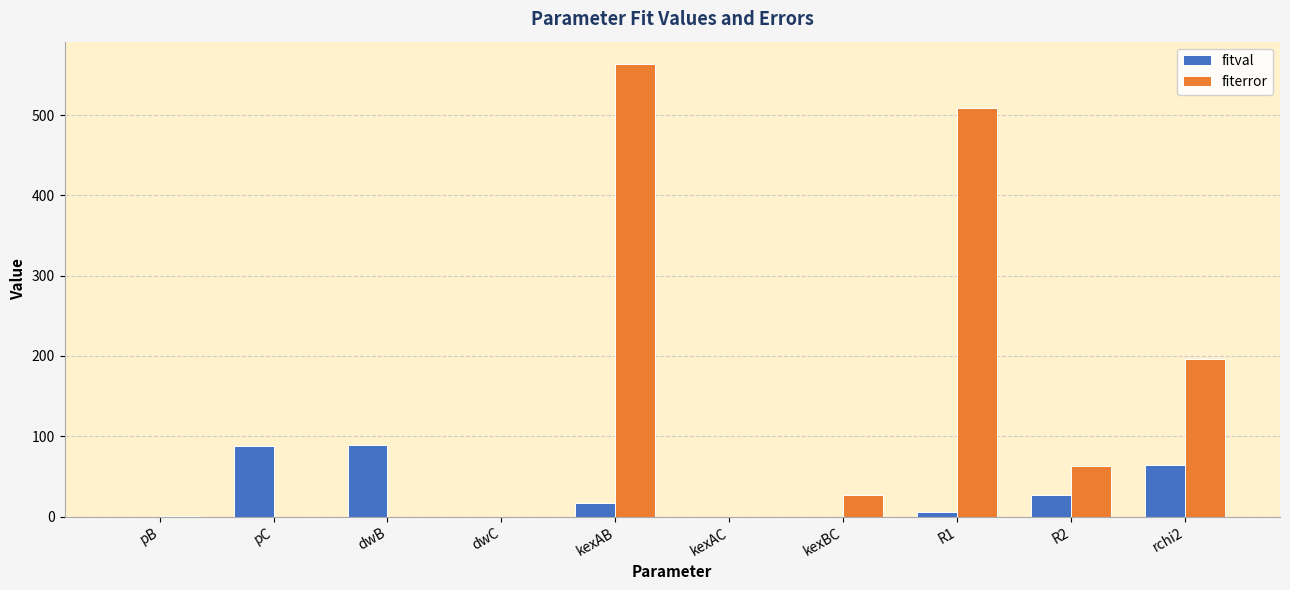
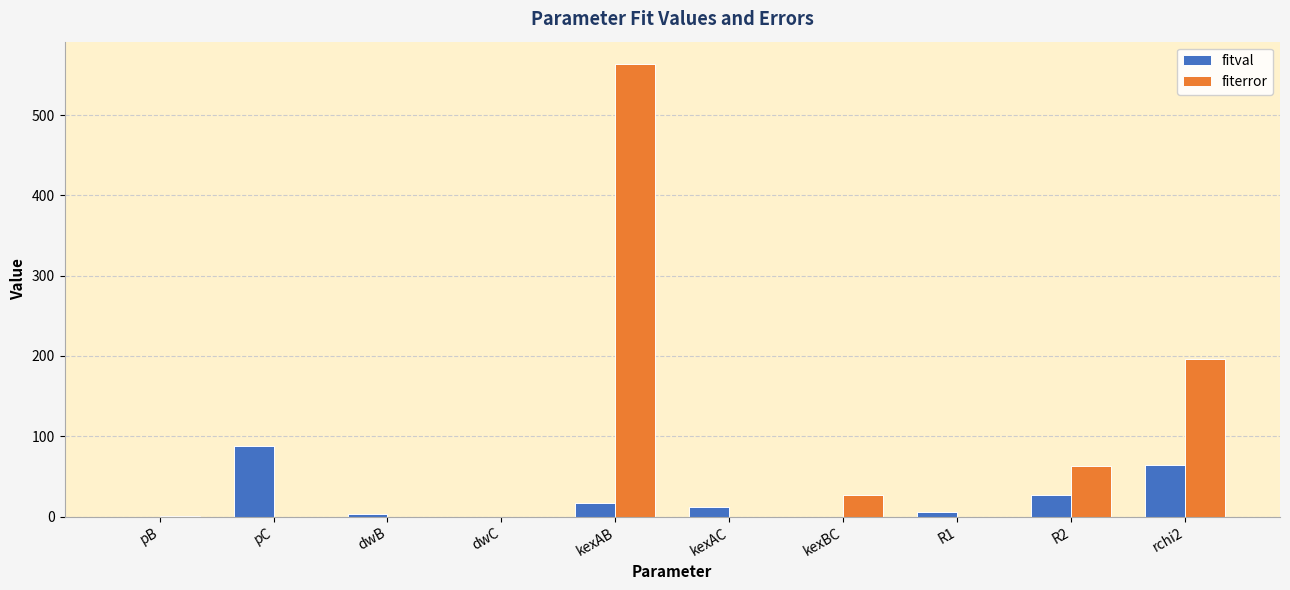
  {
    "fitval": {
      "pC": 90,
-     "dwB": 90,
+     "dwB": 0,
      "dwC": 0,
      "kexAB": 20,
-     "kexAC": 0,
+     "kexAC": 10,
      "kexBC": 0,
      "R1": 10,
      "R2": 30,
      "rchi2": 60
    },
    "fiterror": {
      "pC": 0,
      "dwB": 0,
      "dwC": 0,
      "kexAB": 560,
      "kexAC": 0,
      "kexBC": 30,
-     "R1": 510,
+     "R1": 0,
      "R2": 60,
      "rchi2": 200
    }
  }
